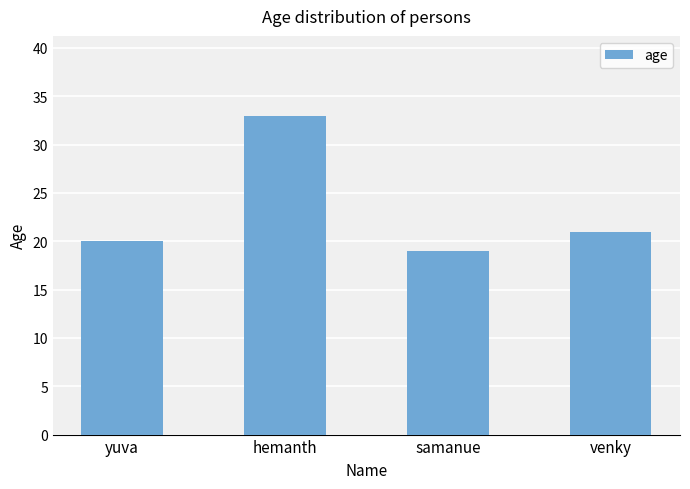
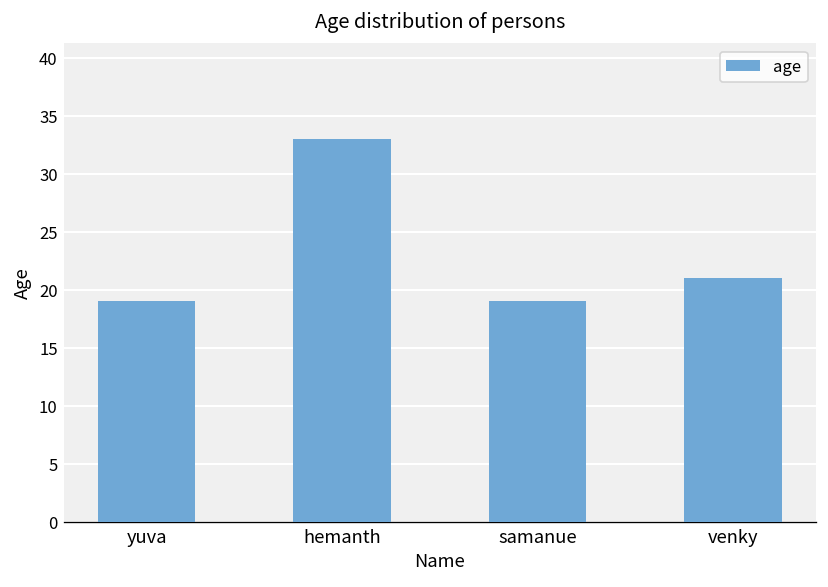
  {
-   "yuva": 20,
+   "yuva": 19,
    "hemanth": 33,
    "samanue": 19,
    "venky": 21
  }
